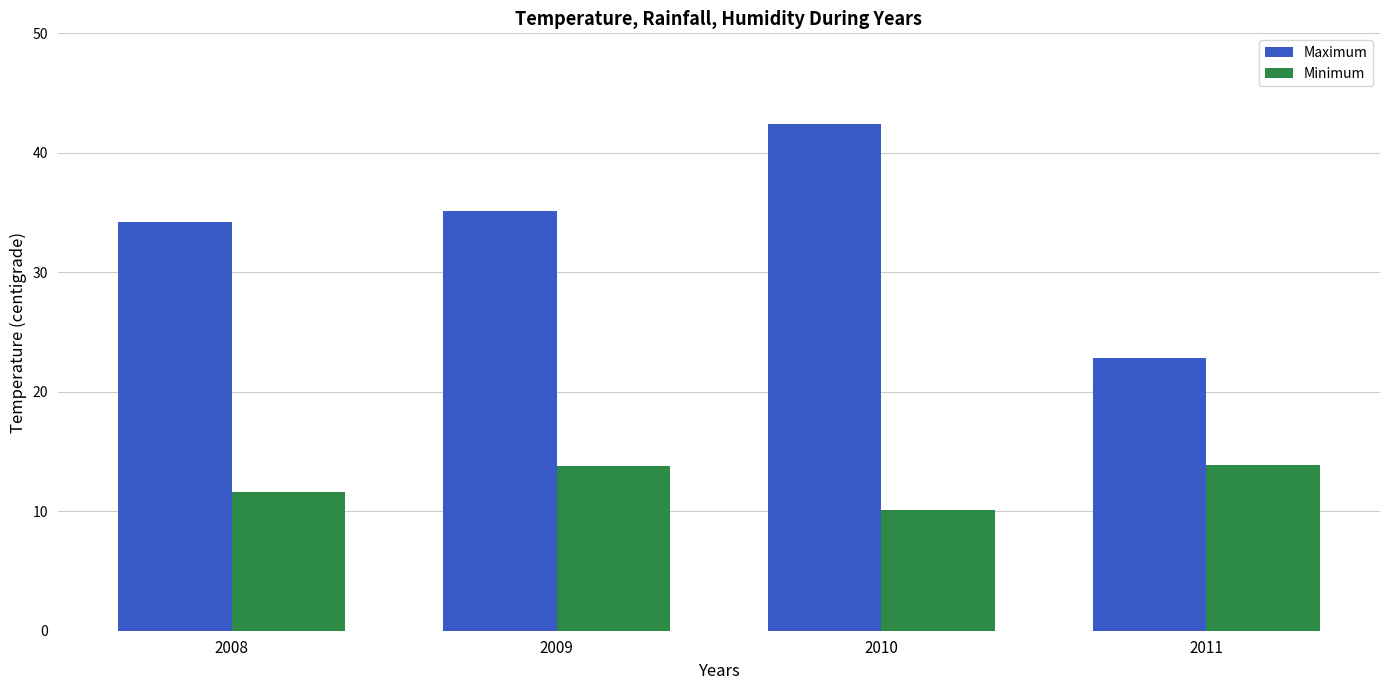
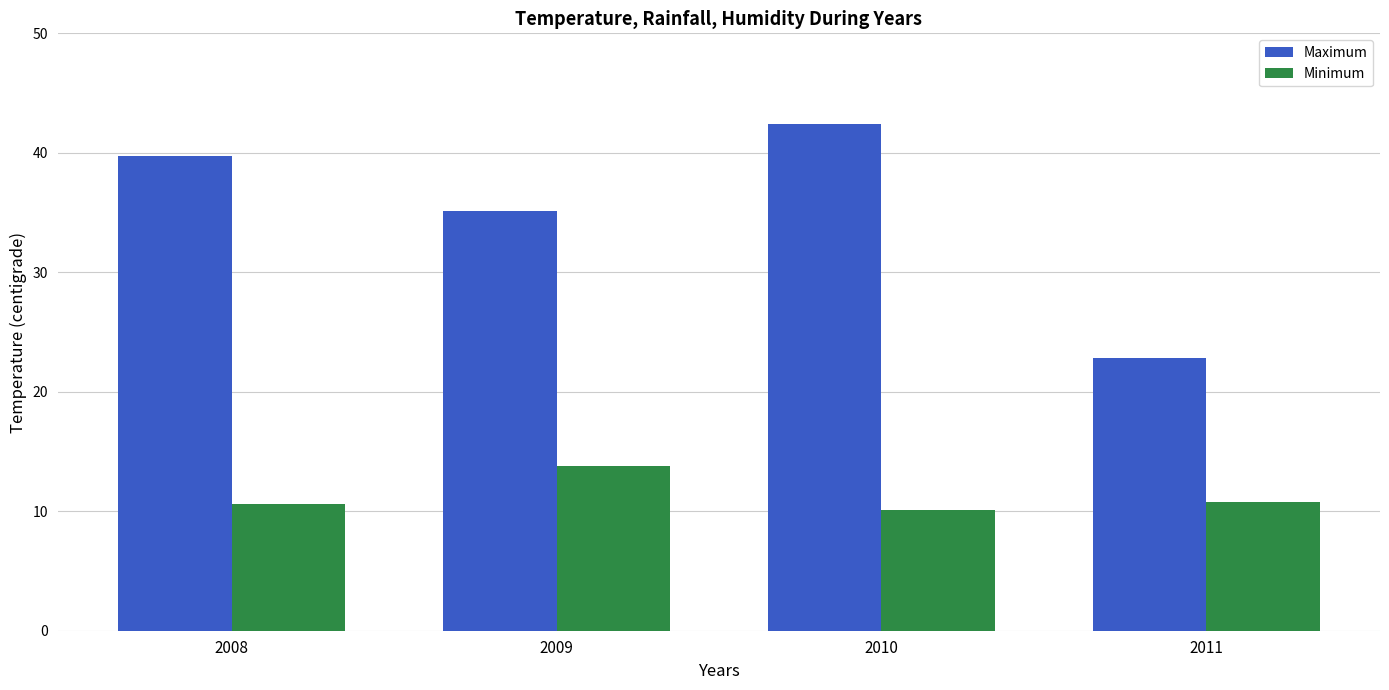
  {
    "Maximum": {
-     "2008": 34.2,
+     "2008": 39.7,
      "2009": 35.1,
      "2010": 42.4,
      "2011": 22.8
    },
    "Minimum": {
-     "2008": 11.6,
+     "2008": 10.6,
      "2009": 13.8,
      "2010": 10.1,
-     "2011": 13.9
+     "2011": 10.8
    }
  }
